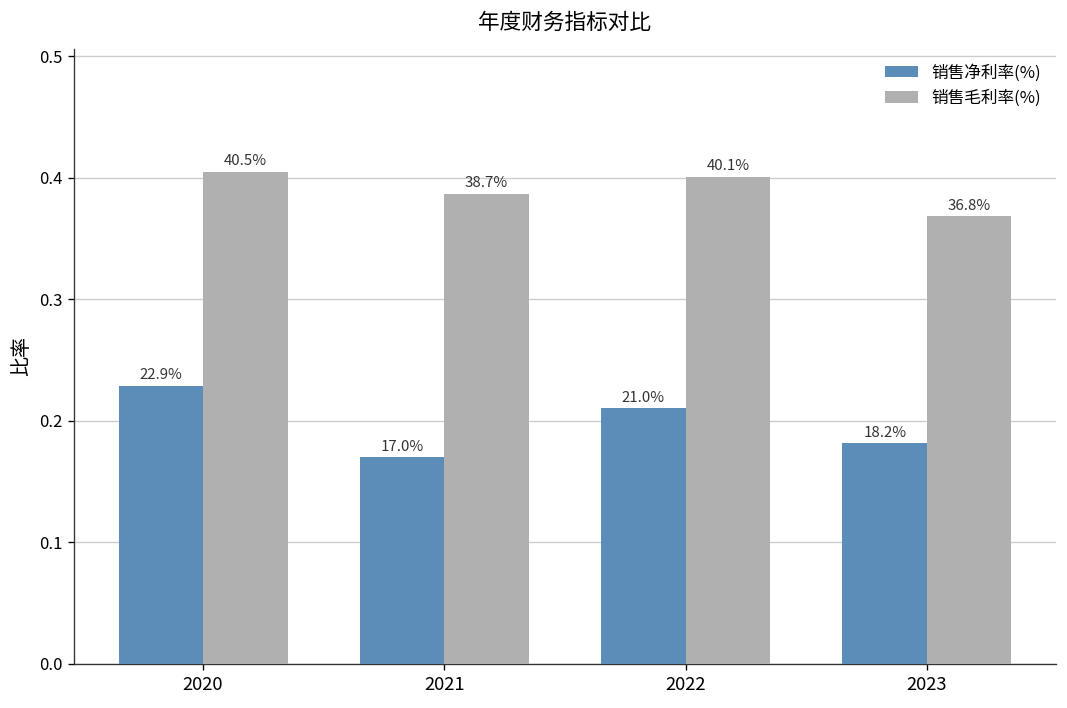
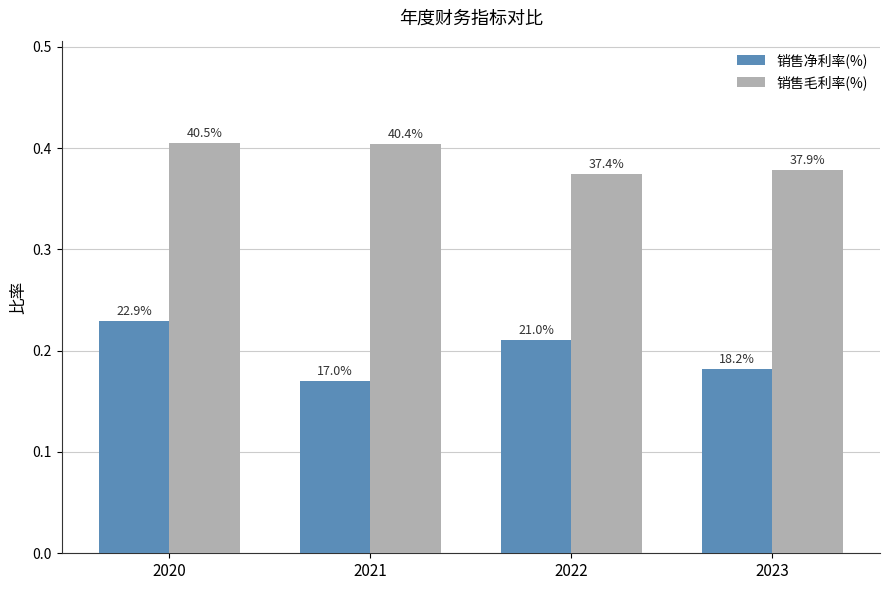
  {
    "销售净利率(%)": {
      "2020": "22.9%",
      "2021": "17.0%",
      "2022": "21.0%",
      "2023": "18.2%"
    },
    "销售毛利率(%)": {
      "2020": "40.5%",
-     "2021": "38.7%",
-     "2022": "40.1%",
-     "2023": "36.8%"
+     "2021": "40.4%",
+     "2022": "37.4%",
+     "2023": "37.9%"
    }
  }
